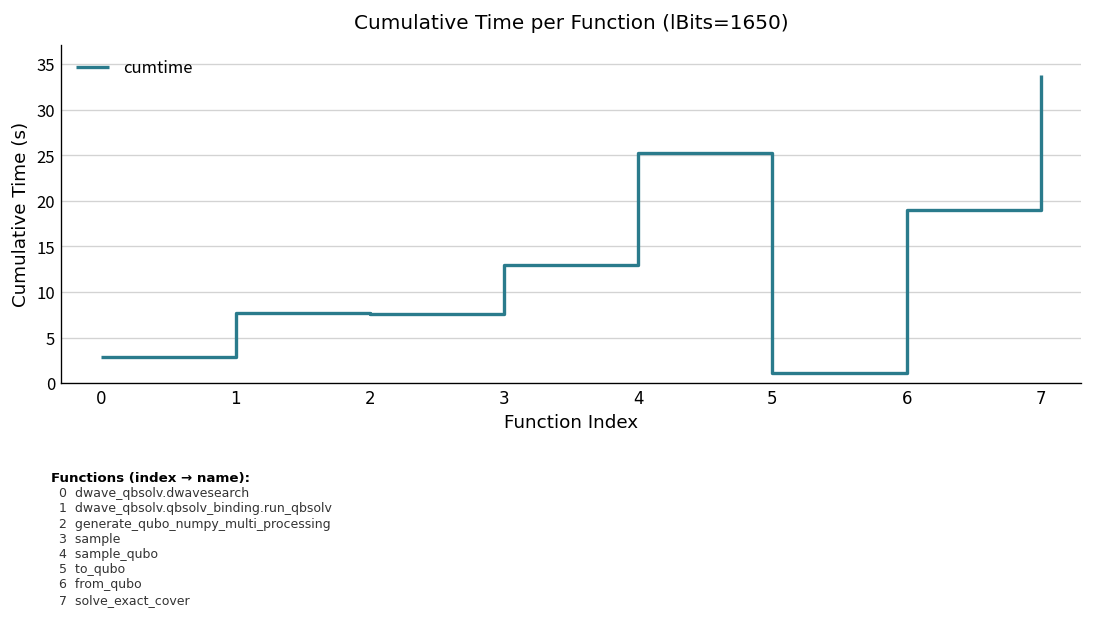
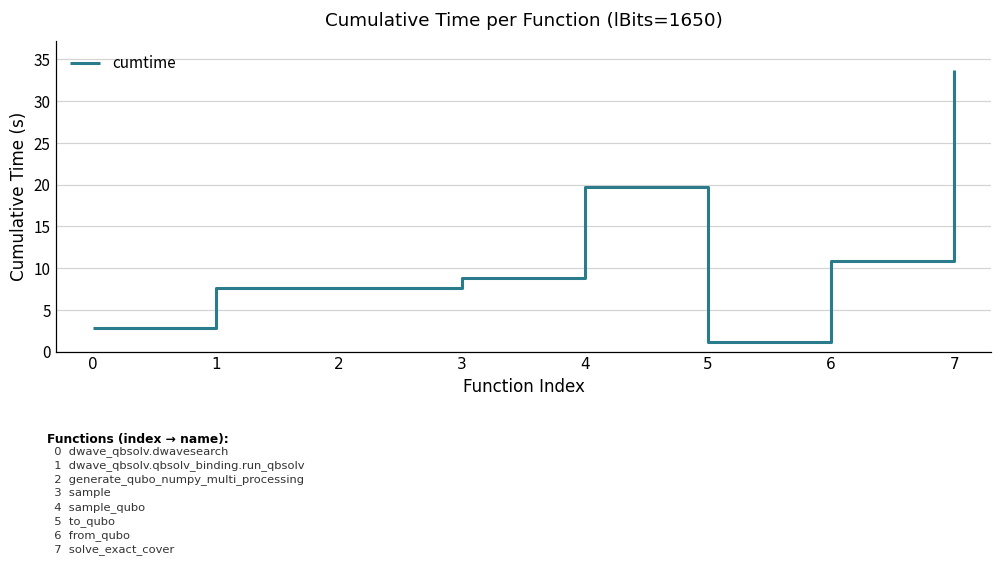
  {
    "0": 3,
    "1": 8,
    "2": 8,
-   "3": 13,
-   "4": 25,
+   "3": 9,
+   "4": 20,
    "5": 1,
-   "6": 19,
+   "6": 11,
    "7": 34
  }
